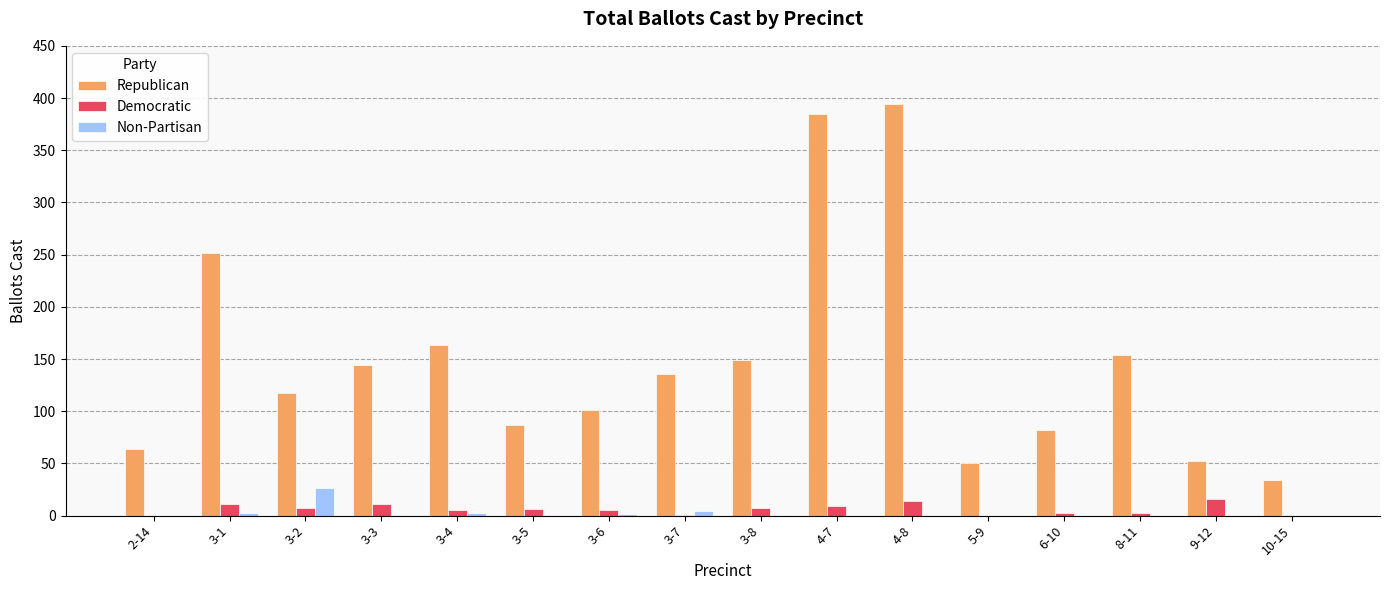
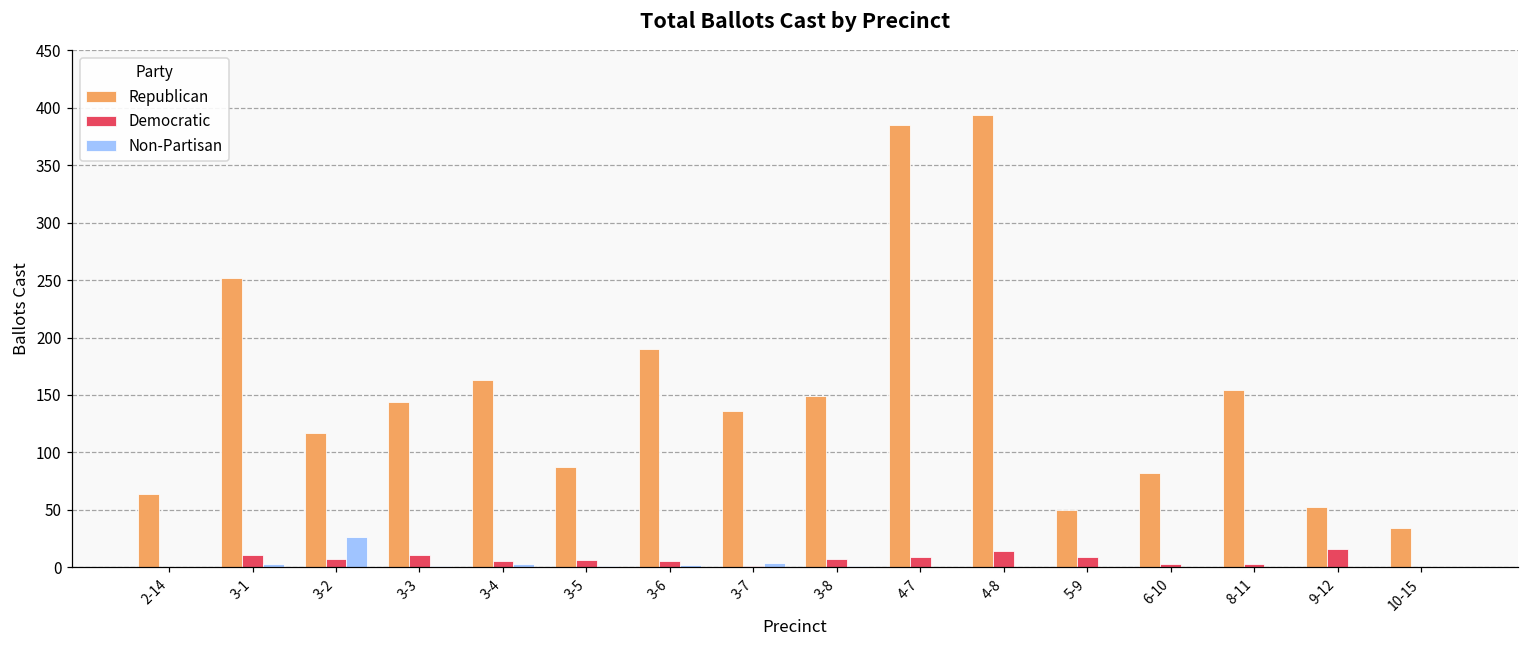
  {
    "Republican": {
      "2-14": 64,
      "3-1": 252,
      "3-2": 117,
      "3-3": 144,
      "3-4": 163,
      "3-5": 87,
-     "3-6": 101,
+     "3-6": 190,
      "3-7": 136,
      "3-8": 149,
      "4-7": 385,
      "4-8": 394,
      "5-9": 50,
      "6-10": 82,
      "8-11": 154,
      "9-12": 52,
      "10-15": 34
    },
    "Democratic": {
      "2-14": 0,
      "3-1": 11,
      "3-2": 7,
      "3-3": 11,
      "3-4": 5,
      "3-5": 6,
      "3-6": 5,
      "3-8": 7,
      "4-7": 9,
      "4-8": 14,
-     "5-9": 0,
+     "5-9": 9,
      "6-10": 3,
      "8-11": 3,
      "9-12": 16,
      "10-15": 0
    },
    "Non-Partisan": {
      "2-14": 0,
      "3-1": 3,
      "3-2": 26,
      "3-4": 3,
      "3-7": 4,
      "4-7": 0,
      "4-8": 0,
      "5-9": 0,
      "6-10": 0,
      "8-11": 0,
      "9-12": 0,
      "10-15": 0
    }
  }
